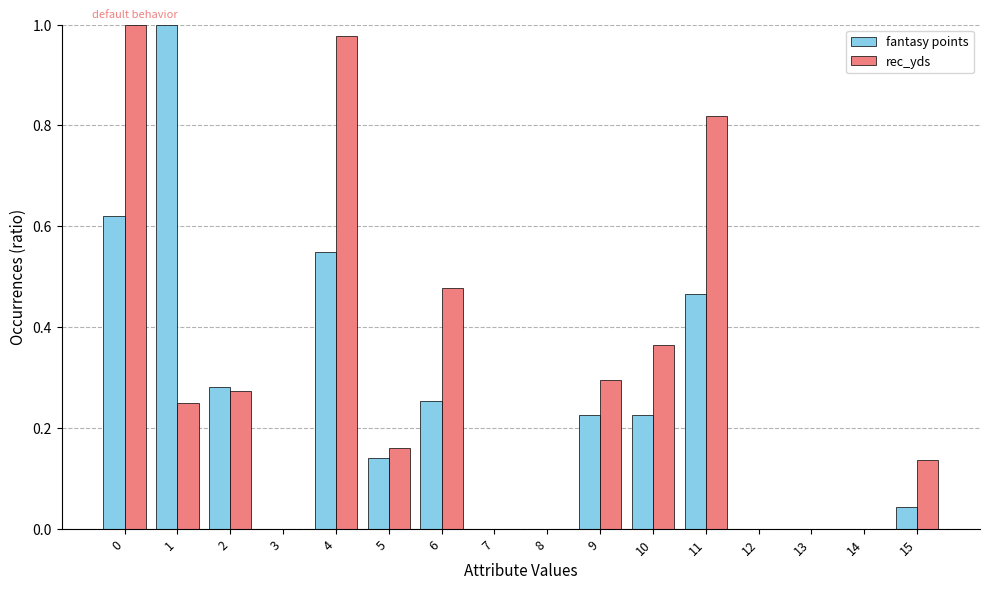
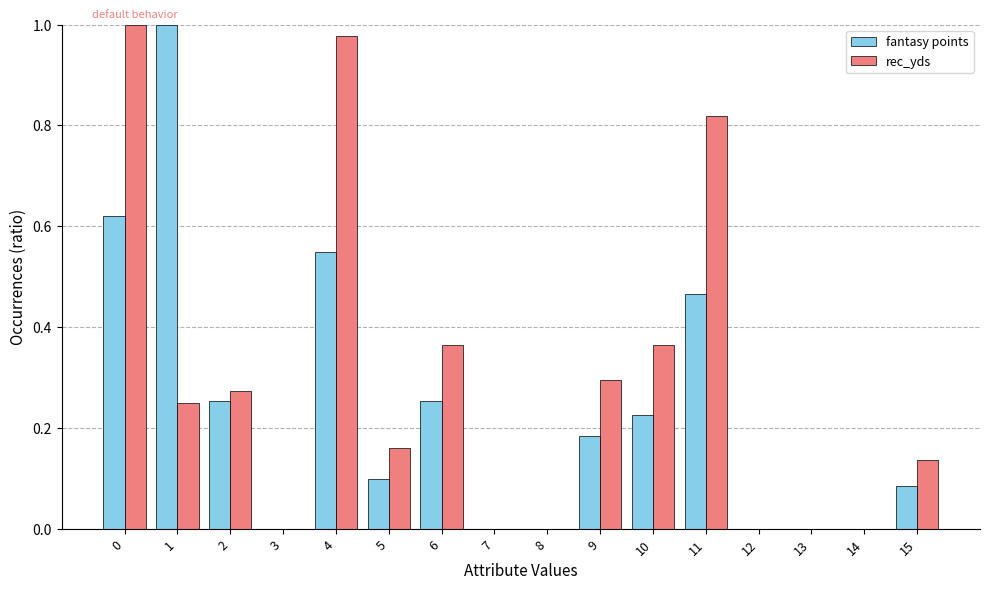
  {
    "fantasy points": {
      "0": 0.62,
      "1": 1.00,
-     "2": 0.28,
+     "2": 0.25,
      "3": 0.00,
      "4": 0.55,
-     "5": 0.14,
+     "5": 0.10,
      "6": 0.25,
      "7": 0.00,
      "8": 0.00,
-     "9": 0.23,
+     "9": 0.18,
      "10": 0.23,
      "11": 0.46,
      "12": 0.00,
      "13": 0.00,
      "14": 0.00,
-     "15": 0.04
+     "15": 0.08
    },
    "rec_yds": {
      "0": 1.00,
      "1": 0.25,
      "2": 0.27,
      "3": 0.00,
      "4": 0.98,
      "5": 0.16,
-     "6": 0.48,
+     "6": 0.36,
      "7": 0.00,
      "8": 0.00,
      "9": 0.30,
      "10": 0.36,
      "11": 0.82,
      "12": 0.00,
      "13": 0.00,
      "14": 0.00,
      "15": 0.14
    }
  }
